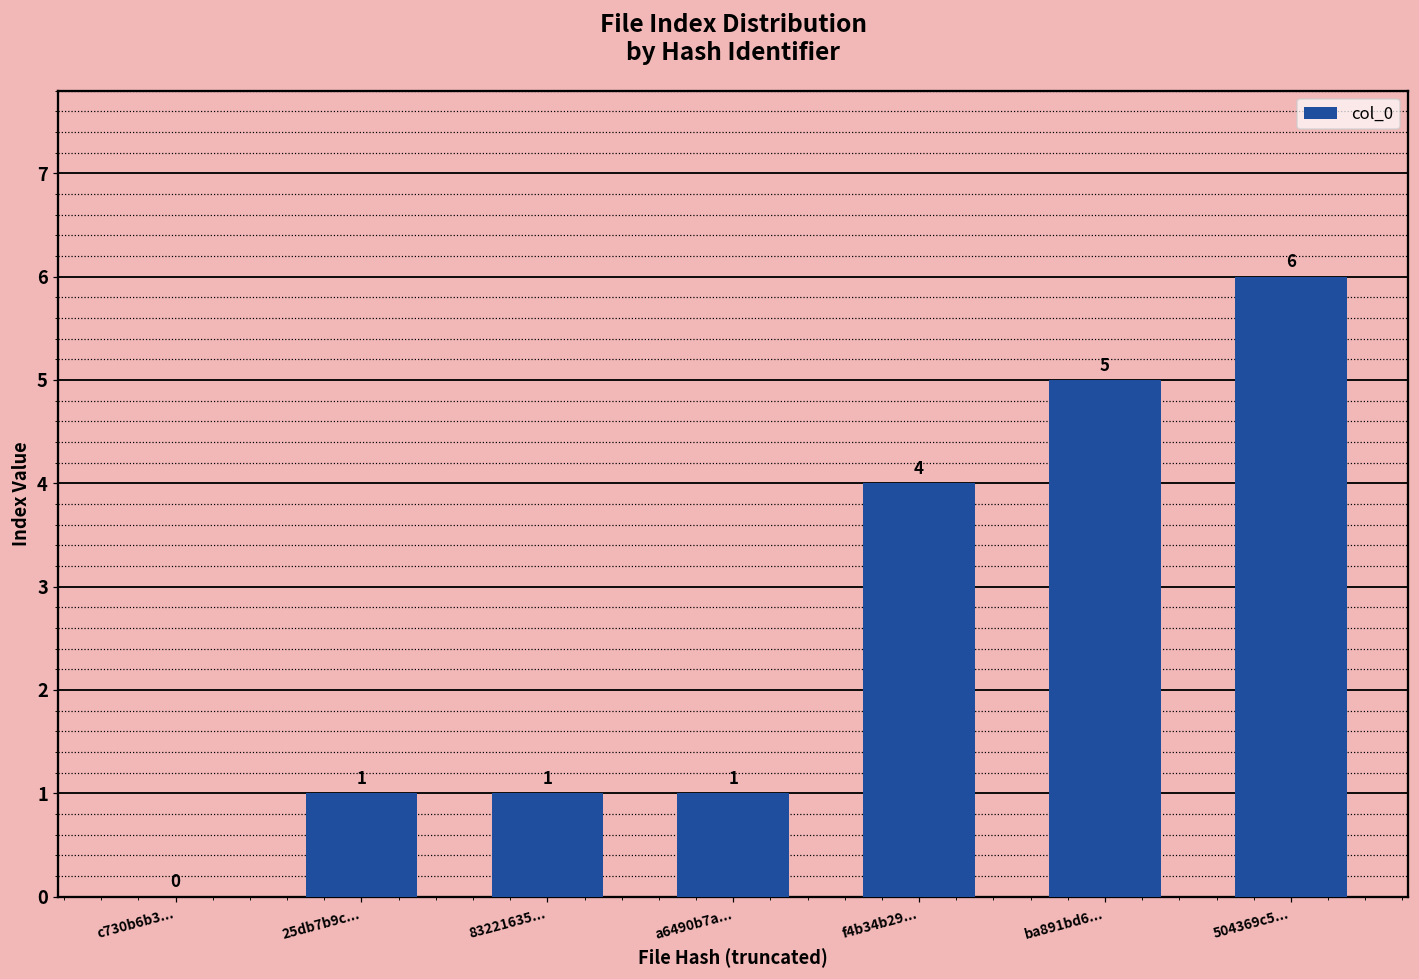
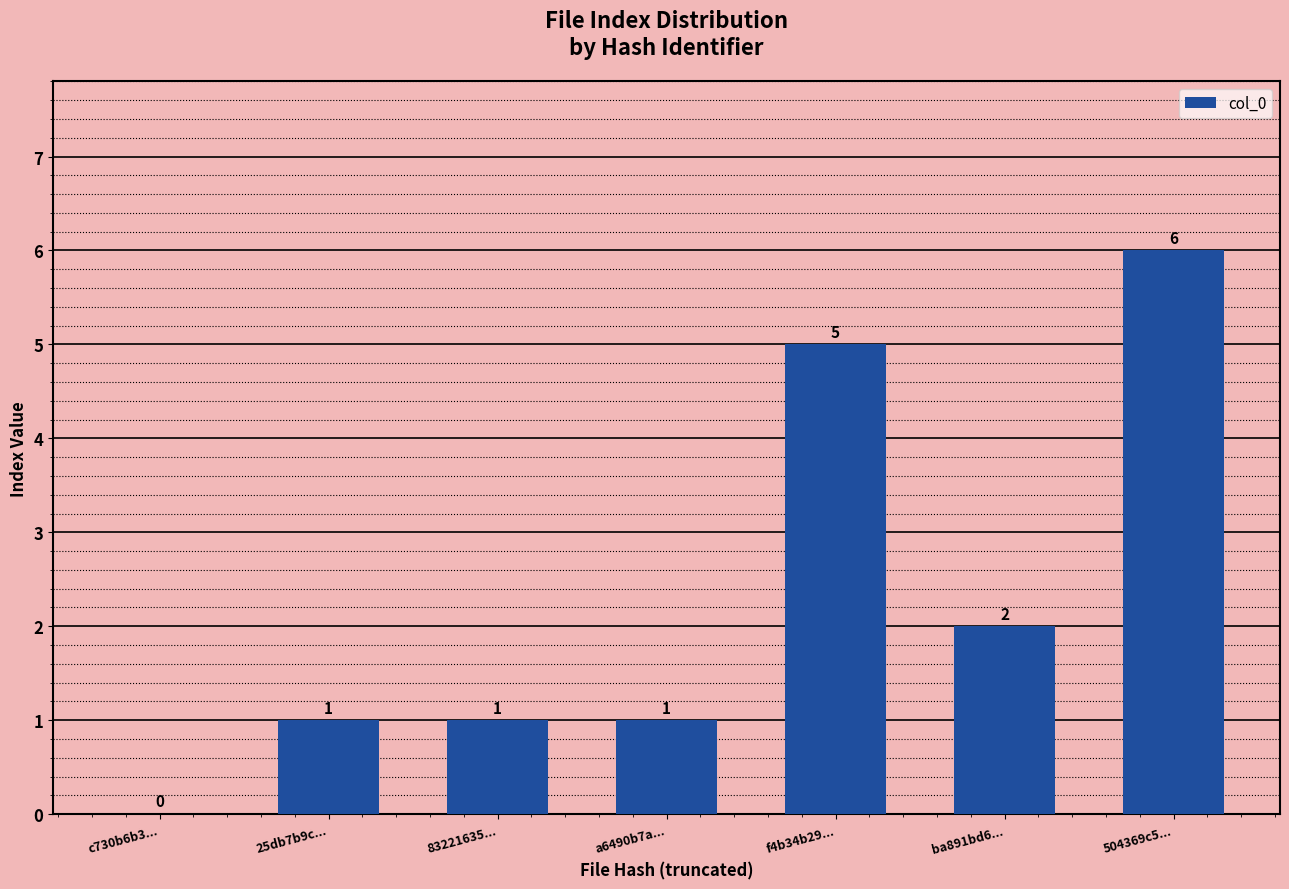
  {
    "c730b6b3...": 0,
    "25db7b9c...": 1,
    "83221635...": 1,
    "a6490b7a...": 1,
-   "f4b34b29...": 4,
-   "ba891bd6...": 5,
+   "f4b34b29...": 5,
+   "ba891bd6...": 2,
    "504369c5...": 6
  }
